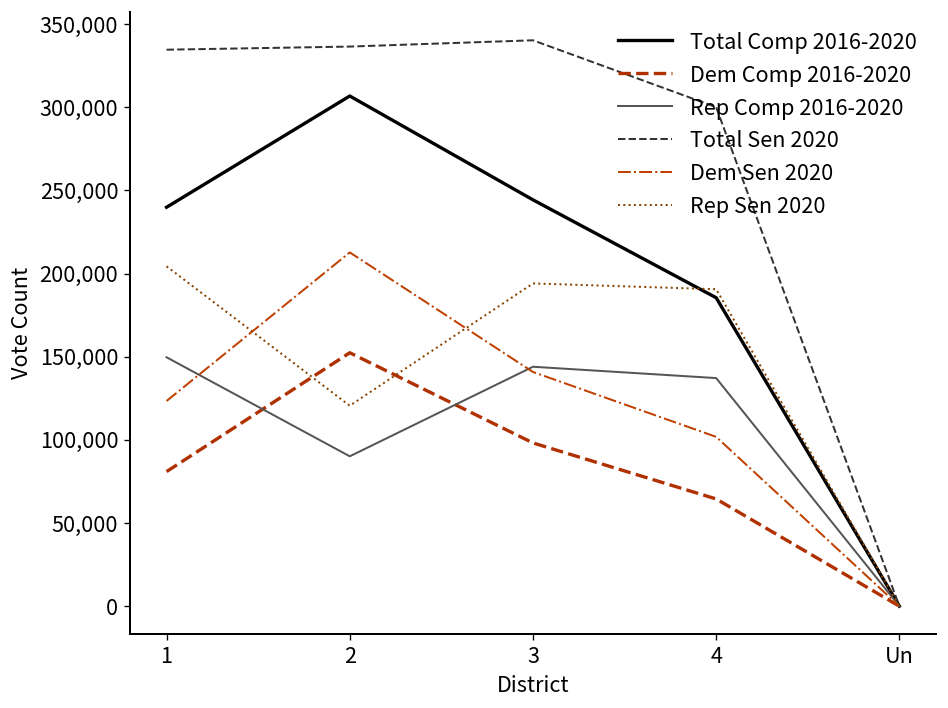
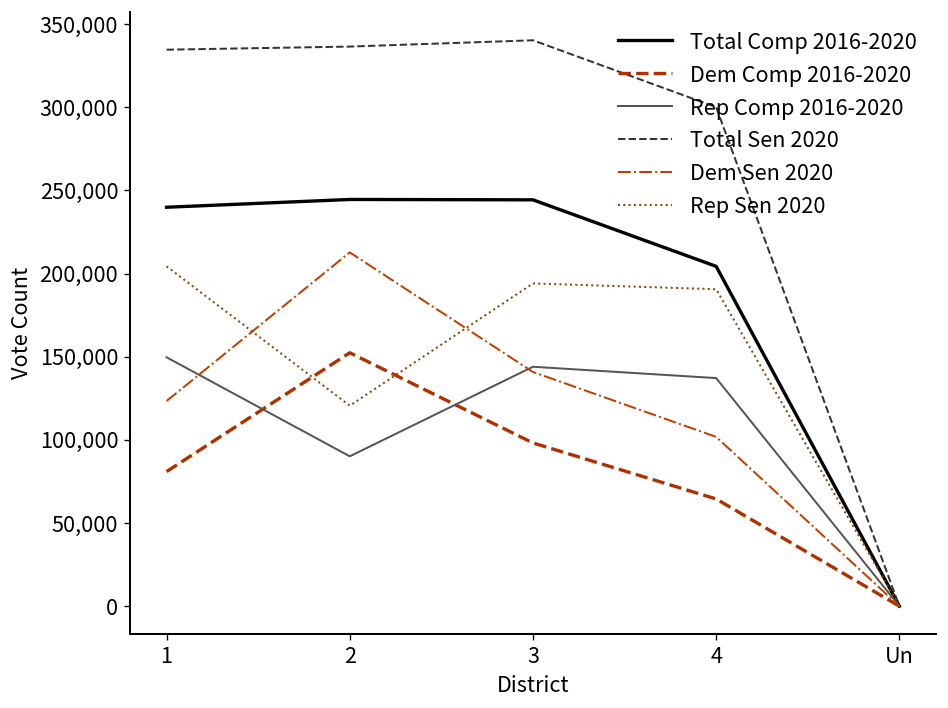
  {
    "Total Comp 2016-2020": {
      "1": "240,000",
-     "2": "307,000",
+     "2": "245,000",
      "3": "244,000",
-     "4": "185,000"
+     "4": "204,000"
    }
  }
